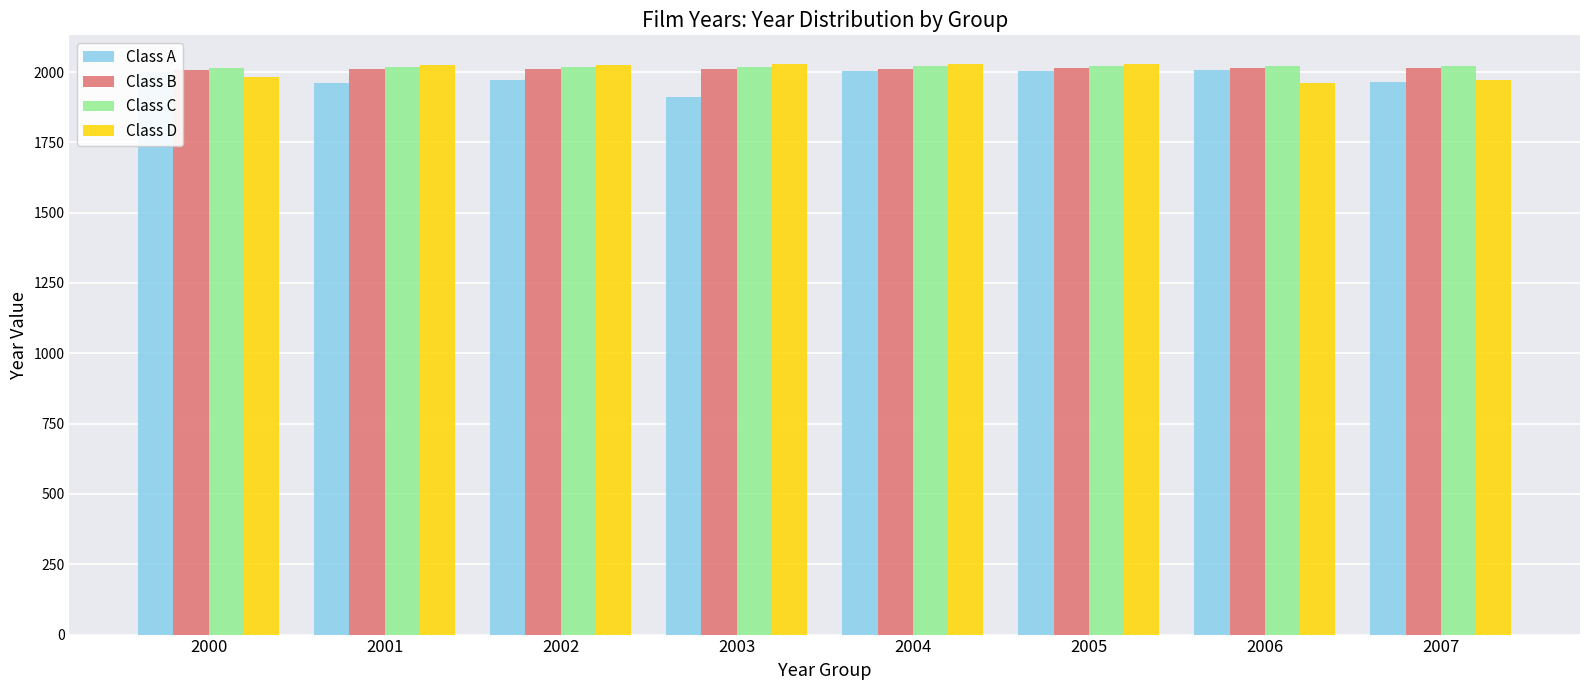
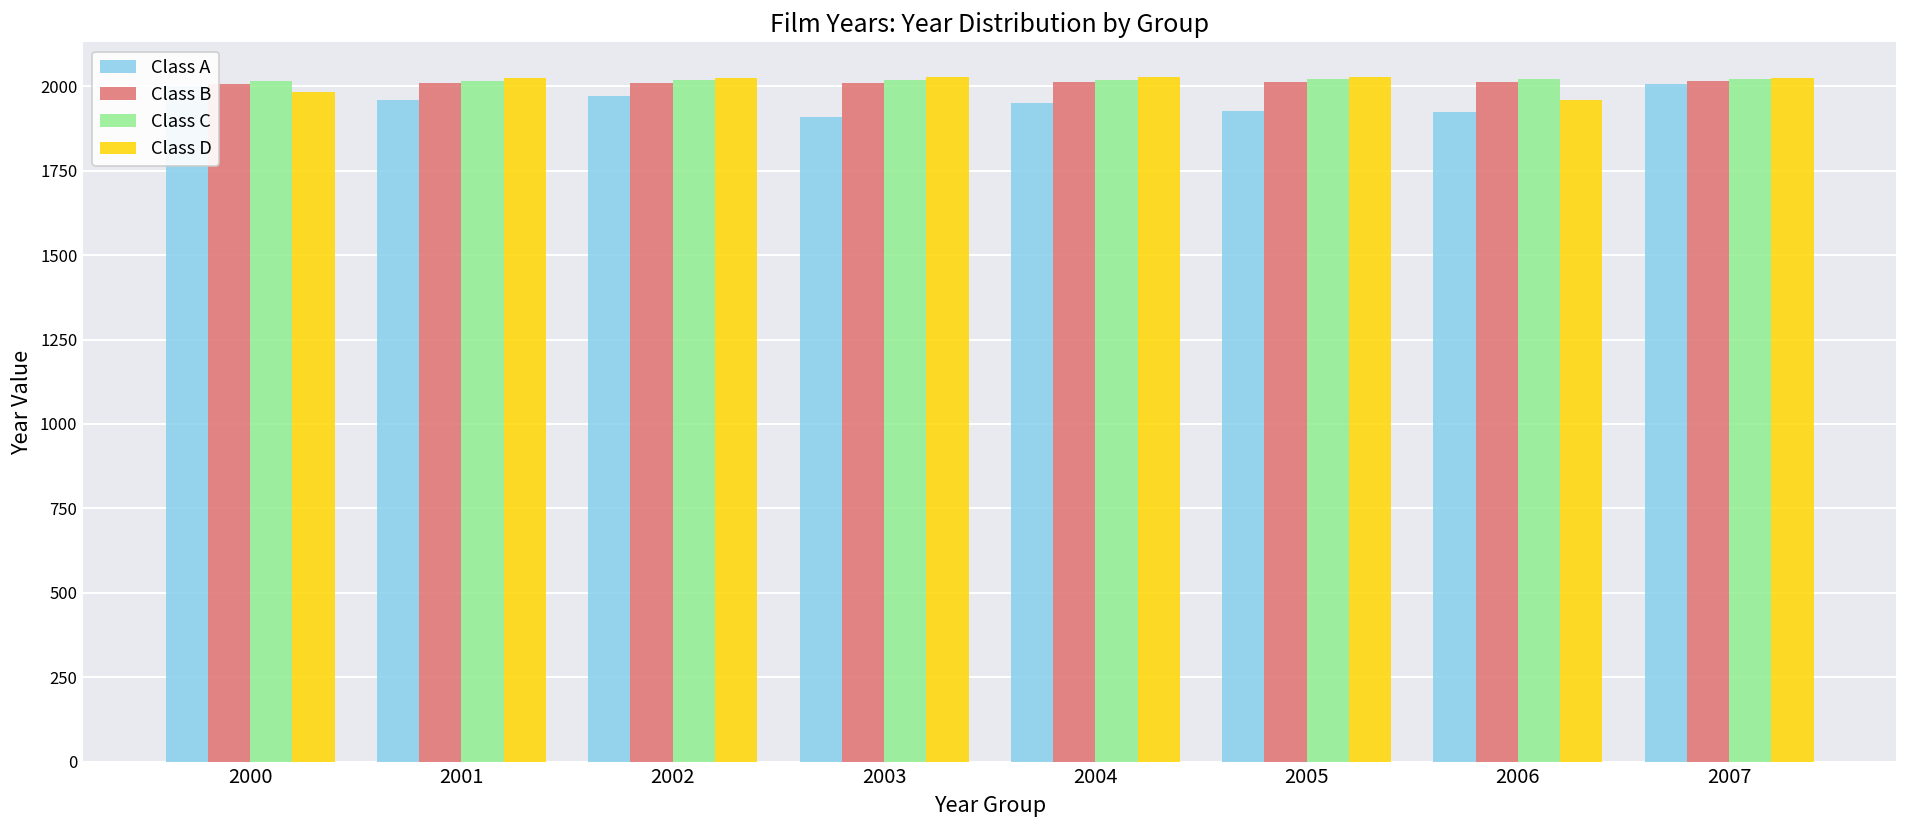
  {
    "Class A": {
      "2001": 1960,
      "2002": 1970,
      "2003": 1910,
-     "2004": 2000,
-     "2005": 2010,
-     "2006": 2010,
-     "2007": 1970
+     "2004": 1950,
+     "2005": 1930,
+     "2006": 1920,
+     "2007": 2010
    },
    "Class B": {
      "2000": 2010,
      "2001": 2010,
      "2002": 2010,
      "2003": 2010,
      "2004": 2010,
      "2005": 2010,
      "2006": 2010,
      "2007": 2020
    },
    "Class C": {
      "2000": 2020,
      "2001": 2020,
      "2002": 2020,
      "2003": 2020,
      "2004": 2020,
      "2005": 2020,
      "2006": 2020,
      "2007": 2020
    },
    "Class D": {
      "2000": 1980,
      "2001": 2030,
      "2002": 2030,
      "2003": 2030,
      "2004": 2030,
      "2005": 2030,
      "2006": 1960,
-     "2007": 1970
+     "2007": 2030
    }
  }
